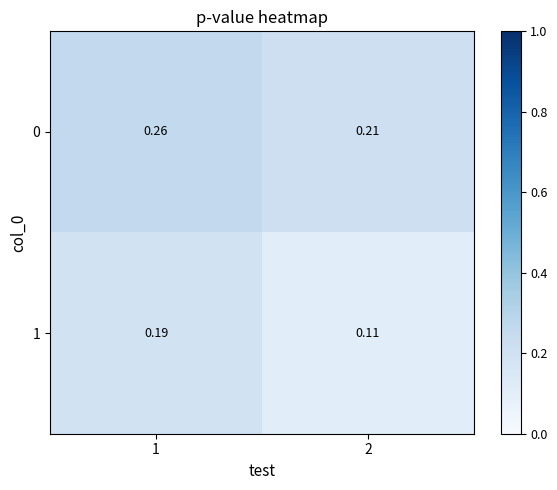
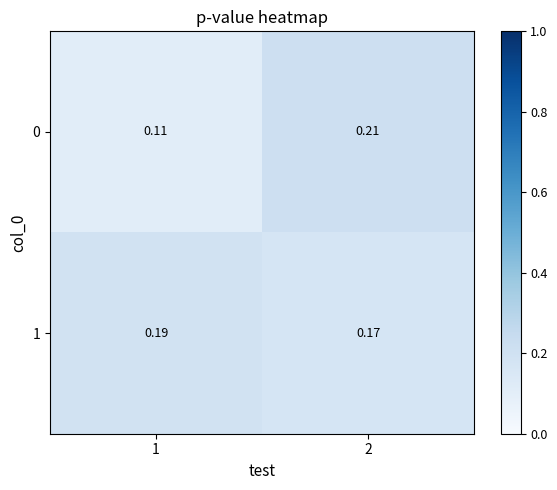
  {
    "0": {
-     "1": 0.26,
+     "1": 0.11,
      "2": 0.21
    },
    "1": {
      "1": 0.19,
-     "2": 0.11
+     "2": 0.17
    }
  }
